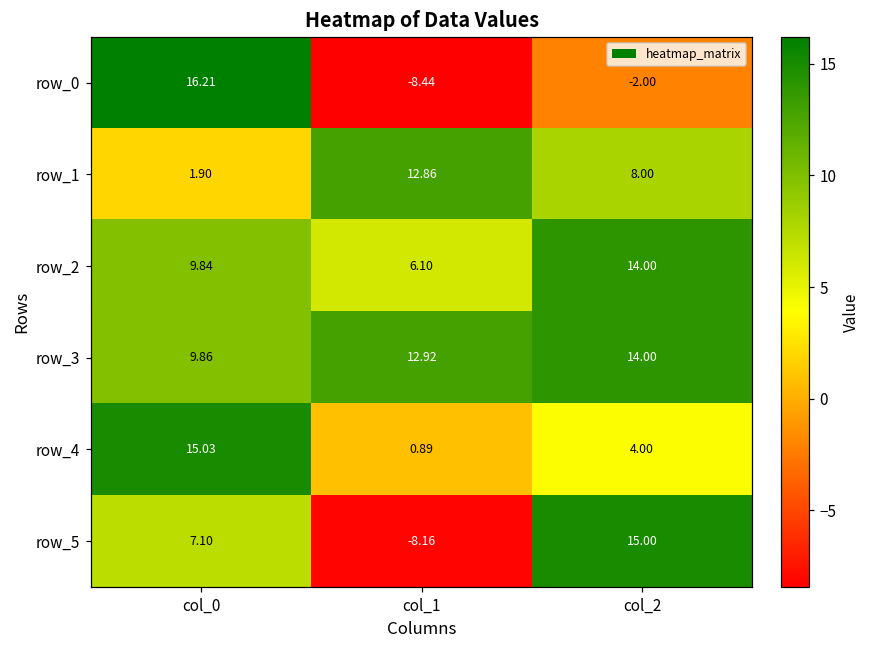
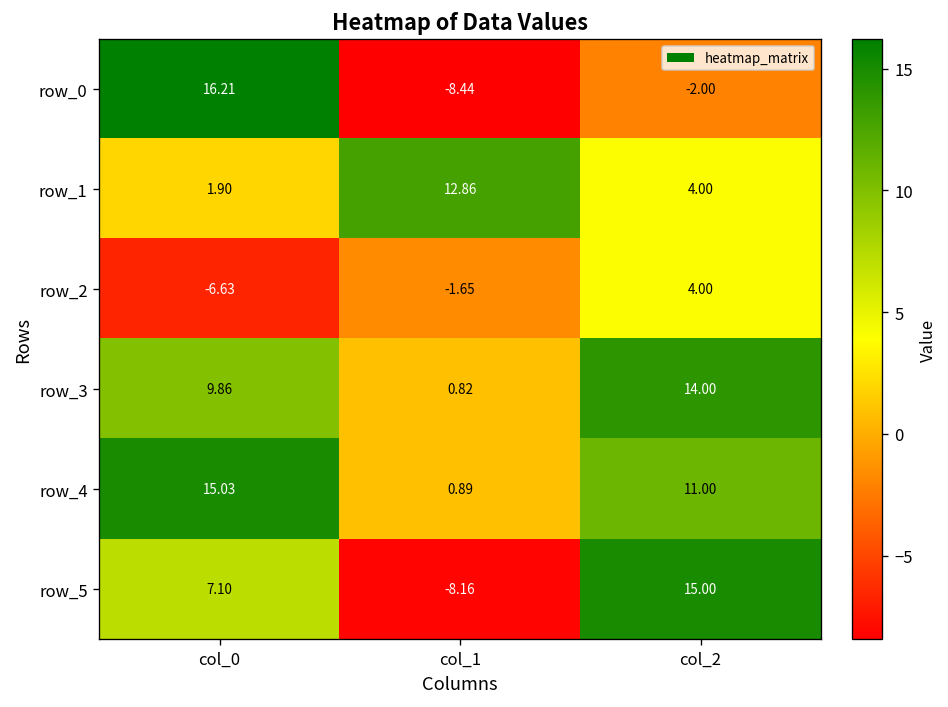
  {
    "row_0": {
      "col_0": 16.21,
      "col_1": -8.44,
      "col_2": -2.00
    },
    "row_1": {
      "col_0": 1.90,
      "col_1": 12.86,
-     "col_2": 8.00
+     "col_2": 4.00
    },
    "row_2": {
-     "col_0": 9.84,
-     "col_1": 6.10,
-     "col_2": 14.00
+     "col_0": -6.63,
+     "col_1": -1.65,
+     "col_2": 4.00
    },
    "row_3": {
      "col_0": 9.86,
-     "col_1": 12.92,
+     "col_1": 0.82,
      "col_2": 14.00
    },
    "row_4": {
      "col_0": 15.03,
      "col_1": 0.89,
-     "col_2": 4.00
+     "col_2": 11.00
    },
    "row_5": {
      "col_0": 7.10,
      "col_1": -8.16,
      "col_2": 15.00
    }
  }
